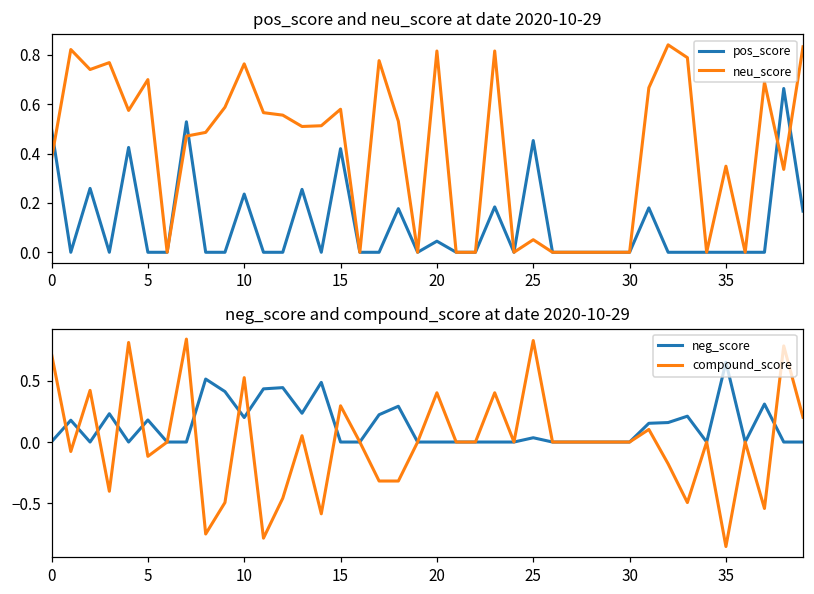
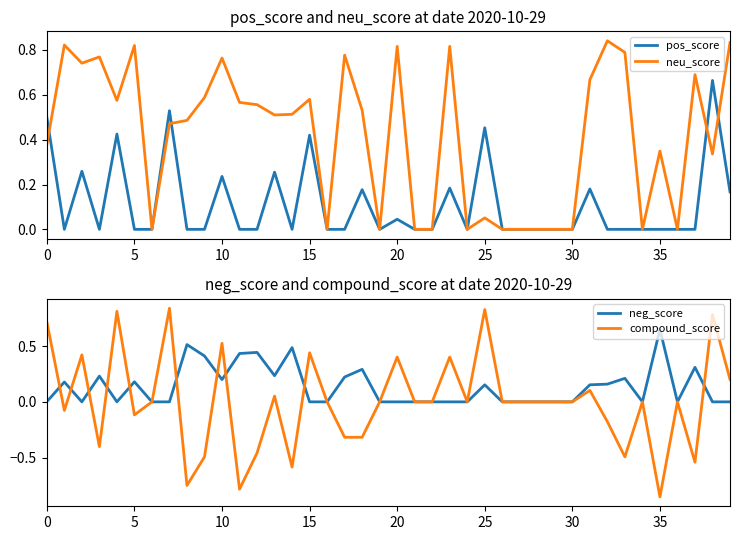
  {
    "pos_score and neu_score at date 2020-10-29": {
      "pos_score": {
        "0": 0.50,
        "5": 0.00,
        "10": 0.24,
        "15": 0.42,
        "20": 0.05,
        "25": 0.45,
        "35": 0.00
      },
      "neu_score": {
        "0": 0.38,
-       "5": 0.70,
+       "5": 0.82,
        "10": 0.76,
        "15": 0.58,
        "20": 0.82,
        "25": 0.05,
        "35": 0.35
      }
    },
    "neg_score and compound_score at date 2020-10-29": {
      "neg_score": {
        "0": 0.00,
        "5": 0.18,
        "10": 0.20,
        "15": 0.00,
        "20": 0.00,
-       "25": 0.04
+       "25": 0.15
      },
      "compound_score": {
        "0": 0.72,
        "5": -0.12,
        "10": 0.53,
-       "15": 0.30,
+       "15": 0.44,
        "20": 0.40,
        "25": 0.83,
        "35": -0.85
      }
    }
  }
